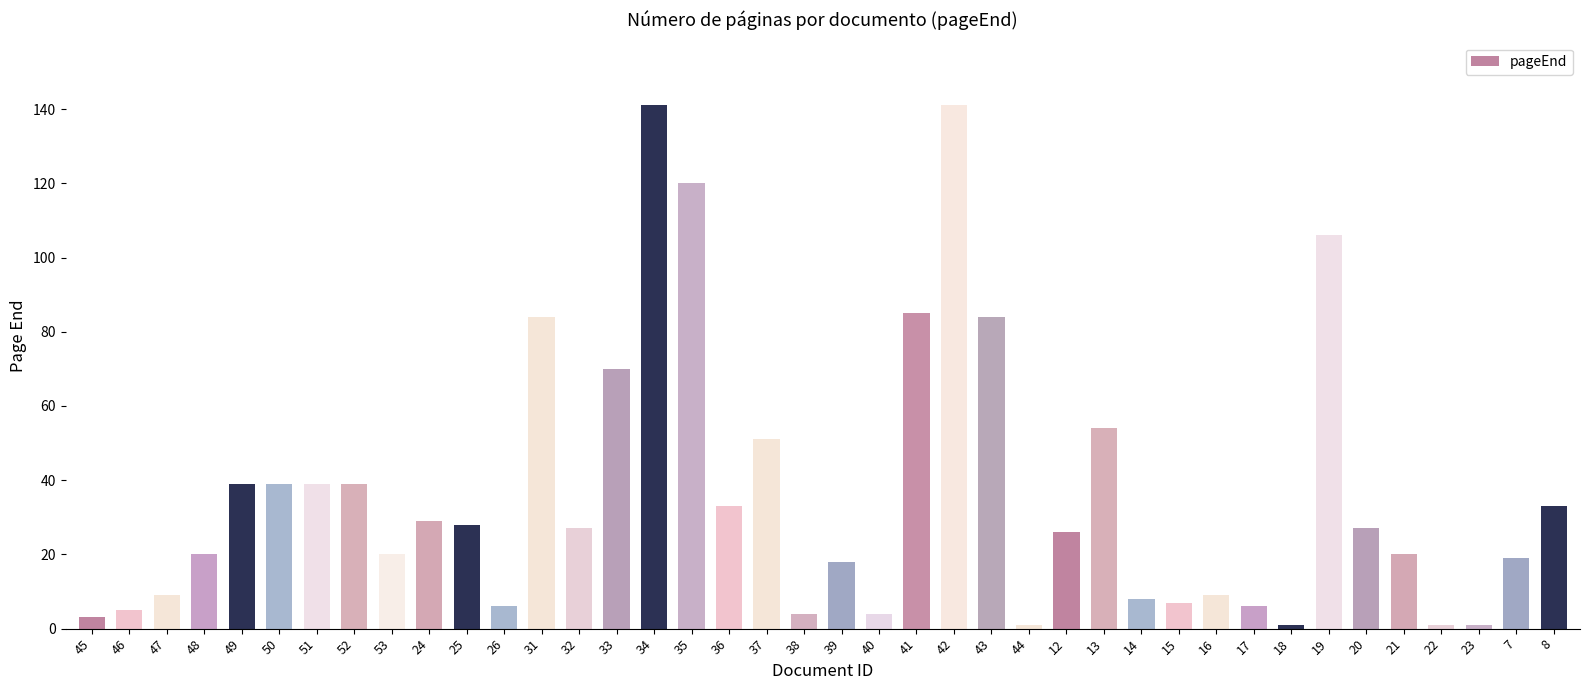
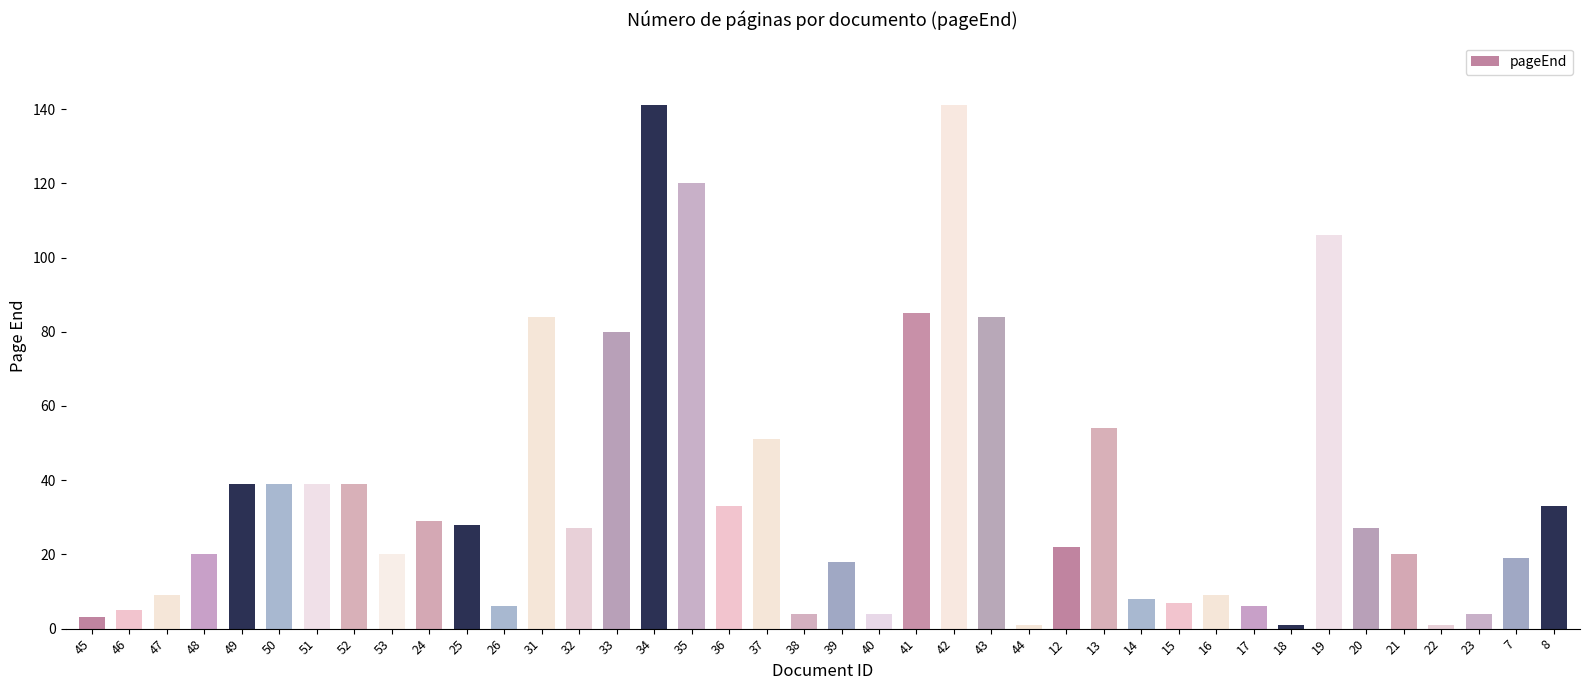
  {
    "45": 3,
    "46": 5,
    "47": 9,
    "48": 20,
    "49": 39,
    "50": 39,
    "51": 39,
    "52": 39,
    "53": 20,
    "24": 29,
    "25": 28,
    "26": 6,
    "31": 84,
    "32": 27,
-   "33": 70,
+   "33": 80,
    "34": 141,
    "35": 120,
    "36": 33,
    "37": 51,
    "38": 4,
    "39": 18,
    "40": 4,
    "41": 85,
    "42": 141,
    "43": 84,
    "44": 1,
-   "12": 26,
+   "12": 22,
    "13": 54,
    "14": 8,
    "15": 7,
    "16": 9,
    "17": 6,
    "18": 1,
    "19": 106,
    "20": 27,
    "21": 20,
    "22": 1,
-   "23": 1,
+   "23": 4,
    "7": 19,
    "8": 33
  }
